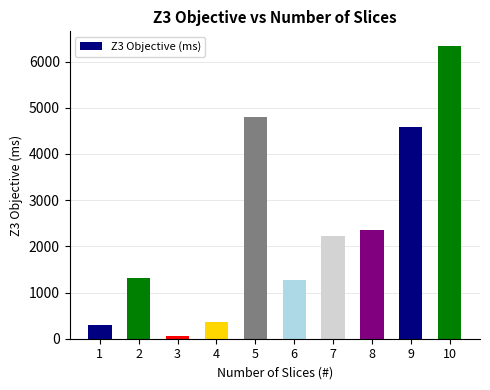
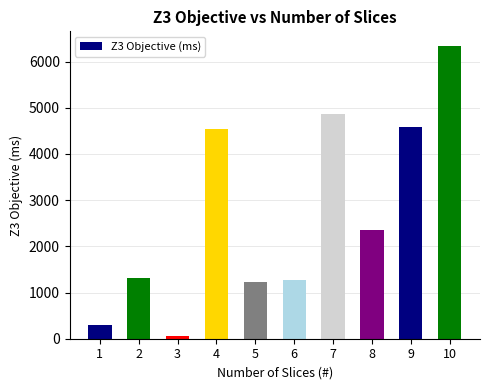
  {
    "1": 300,
    "2": 1300,
    "3": 100,
-   "4": 400,
-   "5": 4800,
+   "4": 4500,
+   "5": 1200,
    "6": 1300,
-   "7": 2200,
+   "7": 4900,
    "8": 2400,
    "9": 4600,
    "10": 6300
  }
